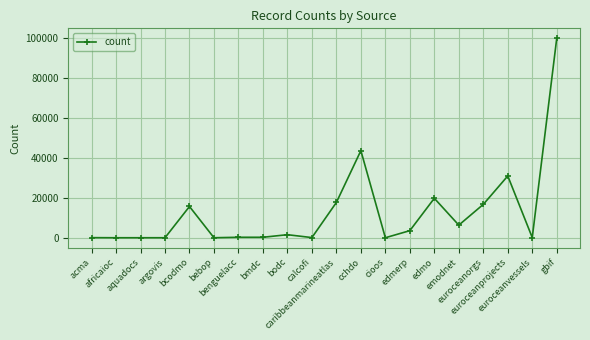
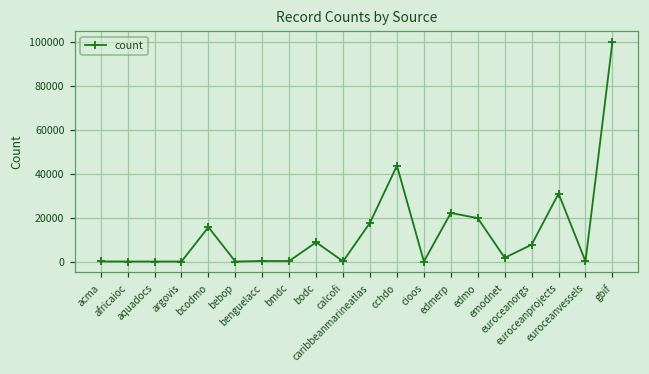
  {
    "acma": 0,
    "africaioc": 0,
    "aquadocs": 0,
    "argovis": 0,
    "bcodmo": 16000,
    "bebop": 0,
    "benguelacc": 0,
    "bmdc": 0,
-   "bodc": 2000,
+   "bodc": 9000,
    "calcofi": 0,
    "caribbeanmarineatlas": 18000,
    "cchdo": 44000,
    "cioos": 0,
-   "edmerp": 4000,
+   "edmerp": 22000,
    "edmo": 20000,
-   "emodnet": 6000,
-   "euroceanorgs": 17000,
+   "emodnet": 2000,
+   "euroceanorgs": 8000,
    "euroceanprojects": 31000,
    "euroceanvessels": 0,
    "gbif": 100000
  }
